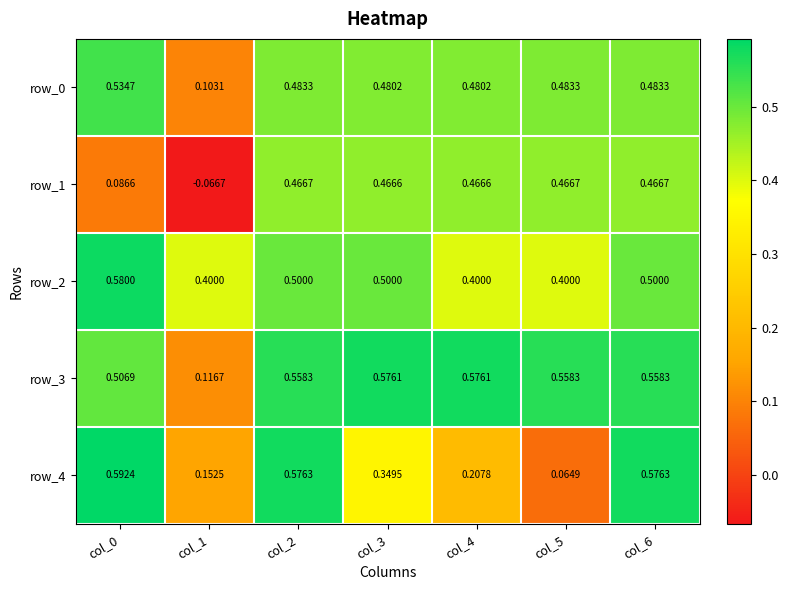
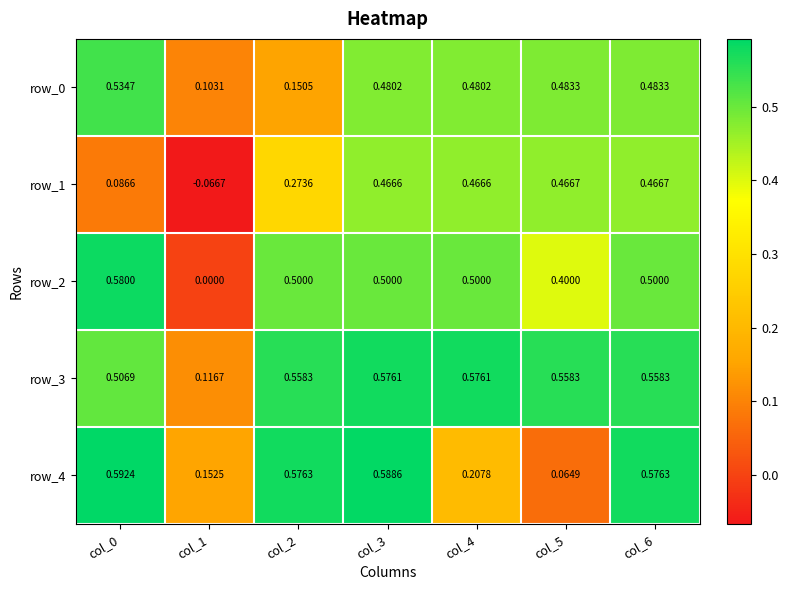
  {
    "row_0": {
      "col_0": 0.5347,
      "col_1": 0.1031,
-     "col_2": 0.4833,
+     "col_2": 0.1505,
      "col_3": 0.4802,
      "col_4": 0.4802,
      "col_5": 0.4833,
      "col_6": 0.4833
    },
    "row_1": {
      "col_0": 0.0866,
      "col_1": -0.0667,
-     "col_2": 0.4667,
+     "col_2": 0.2736,
      "col_3": 0.4666,
      "col_4": 0.4666,
      "col_5": 0.4667,
      "col_6": 0.4667
    },
    "row_2": {
      "col_0": 0.5800,
-     "col_1": 0.4000,
+     "col_1": 0.0000,
      "col_2": 0.5000,
      "col_3": 0.5000,
-     "col_4": 0.4000,
+     "col_4": 0.5000,
      "col_5": 0.4000,
      "col_6": 0.5000
    },
    "row_3": {
      "col_0": 0.5069,
      "col_1": 0.1167,
      "col_2": 0.5583,
      "col_3": 0.5761,
      "col_4": 0.5761,
      "col_5": 0.5583,
      "col_6": 0.5583
    },
    "row_4": {
      "col_0": 0.5924,
      "col_1": 0.1525,
      "col_2": 0.5763,
-     "col_3": 0.3495,
+     "col_3": 0.5886,
      "col_4": 0.2078,
      "col_5": 0.0649,
      "col_6": 0.5763
    }
  }
